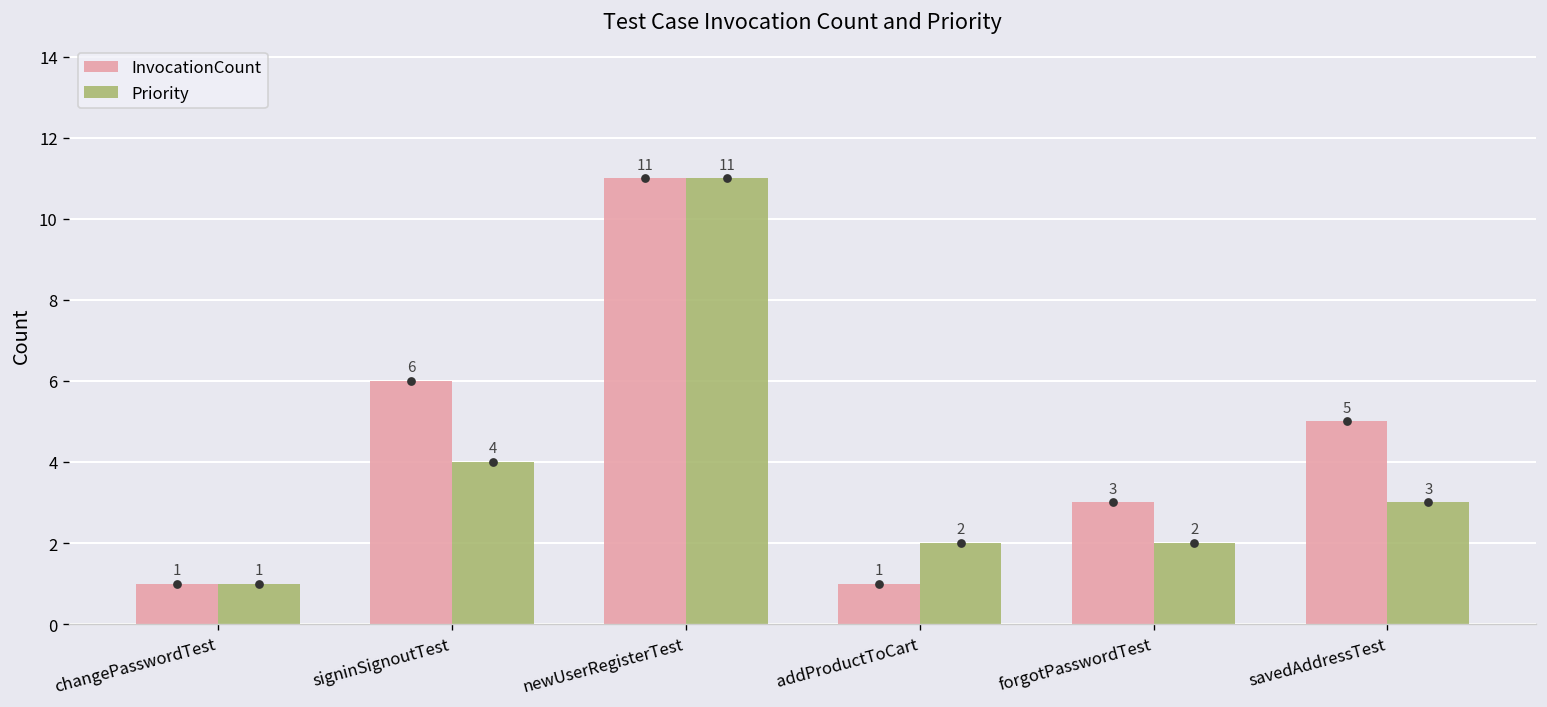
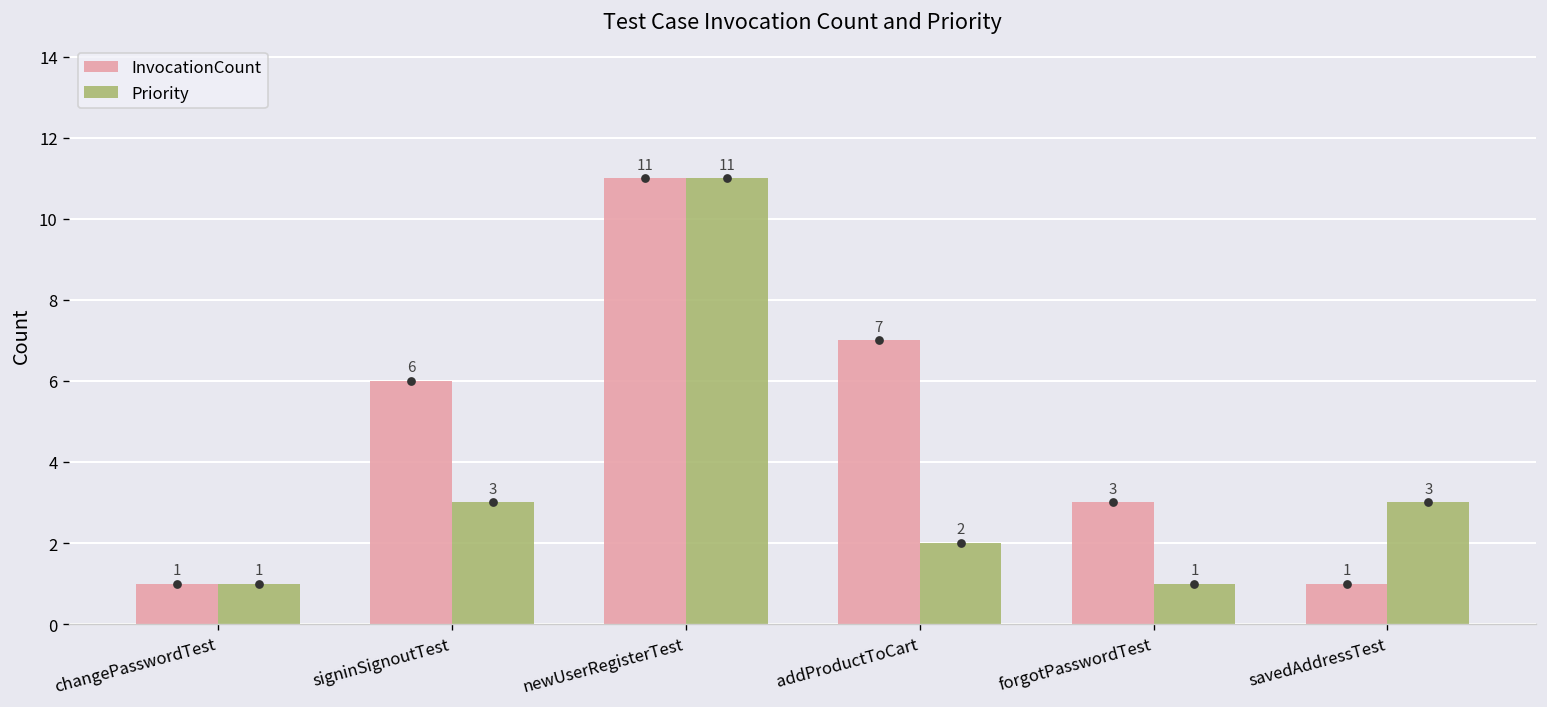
  {
    "InvocationCount": {
      "changePasswordTest": 1,
      "signinSignoutTest": 6,
      "newUserRegisterTest": 11,
-     "addProductToCart": 1,
+     "addProductToCart": 7,
      "forgotPasswordTest": 3,
-     "savedAddressTest": 5
+     "savedAddressTest": 1
    },
    "Priority": {
      "changePasswordTest": 1,
-     "signinSignoutTest": 4,
+     "signinSignoutTest": 3,
      "newUserRegisterTest": 11,
      "addProductToCart": 2,
-     "forgotPasswordTest": 2,
+     "forgotPasswordTest": 1,
      "savedAddressTest": 3
    }
  }
